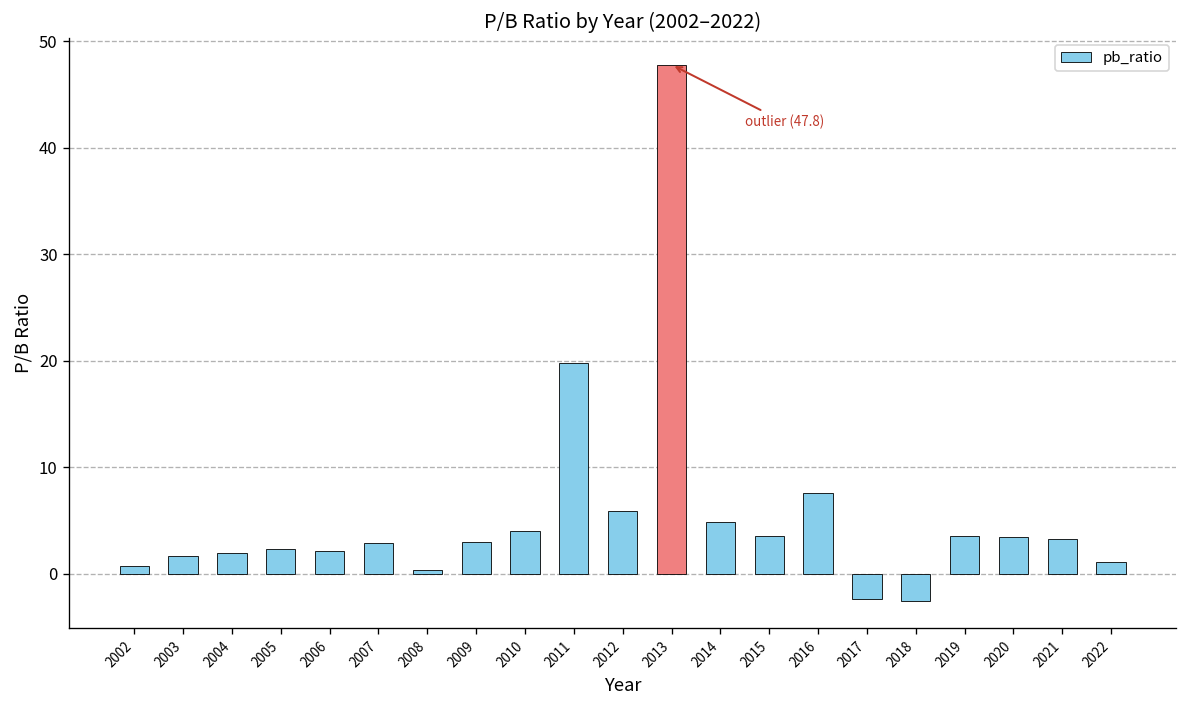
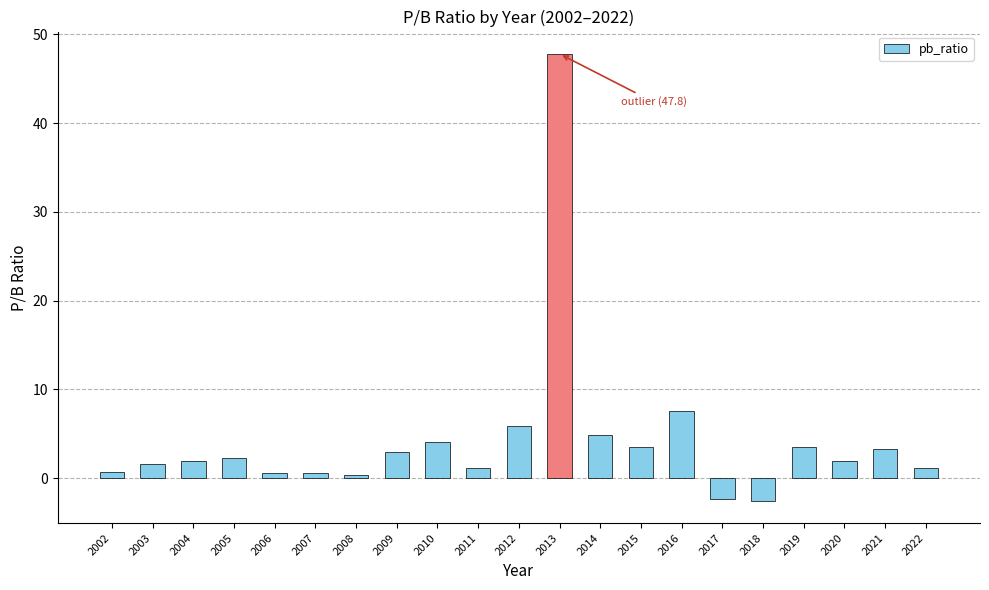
  {
    "2002": 1,
    "2003": 2,
    "2004": 2,
    "2005": 2,
-   "2006": 2,
-   "2007": 3,
+   "2006": 1,
+   "2007": 1,
    "2008": 0,
    "2009": 3,
    "2010": 4,
-   "2011": 20,
+   "2011": 1,
    "2012": 6,
    "2014": 5,
    "2015": 4,
    "2016": 8,
    "2017": -2,
    "2018": -3,
    "2019": 4,
-   "2020": 3,
+   "2020": 2,
    "2021": 3,
    "2022": 1
  }
